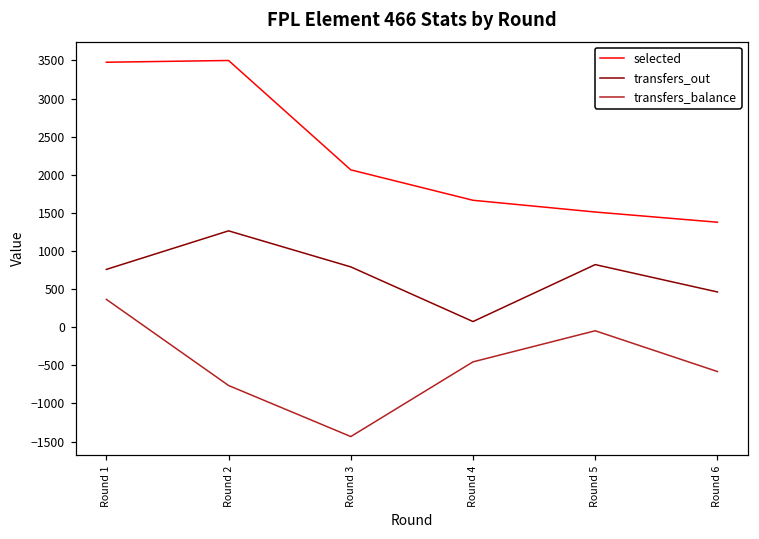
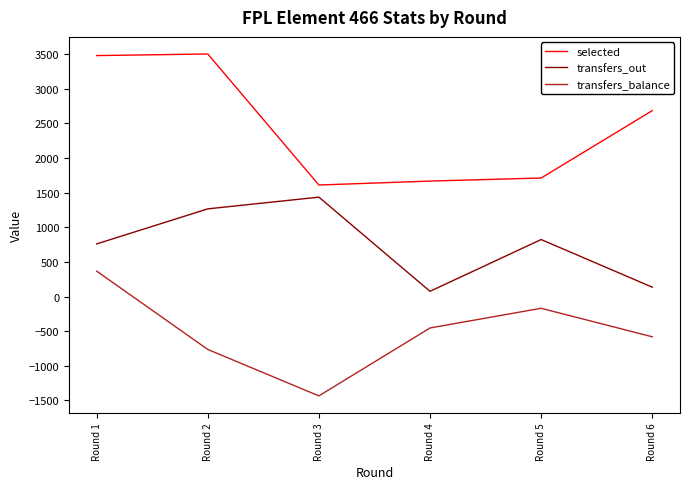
  {
    "selected": {
      "Round 1": 3500,
      "Round 2": 3500,
-     "Round 3": 2100,
+     "Round 3": 1600,
      "Round 4": 1700,
-     "Round 5": 1500,
-     "Round 6": 1400
+     "Round 5": 1700,
+     "Round 6": 2700
    },
    "transfers_out": {
      "Round 1": 800,
      "Round 2": 1300,
-     "Round 3": 800,
+     "Round 3": 1400,
      "Round 4": 100,
      "Round 5": 800,
-     "Round 6": 500
+     "Round 6": 100
    },
    "transfers_balance": {
      "Round 1": 400,
      "Round 2": -800,
      "Round 3": -1400,
      "Round 4": -500,
-     "Round 5": 0,
+     "Round 5": -200,
      "Round 6": -600
    }
  }
